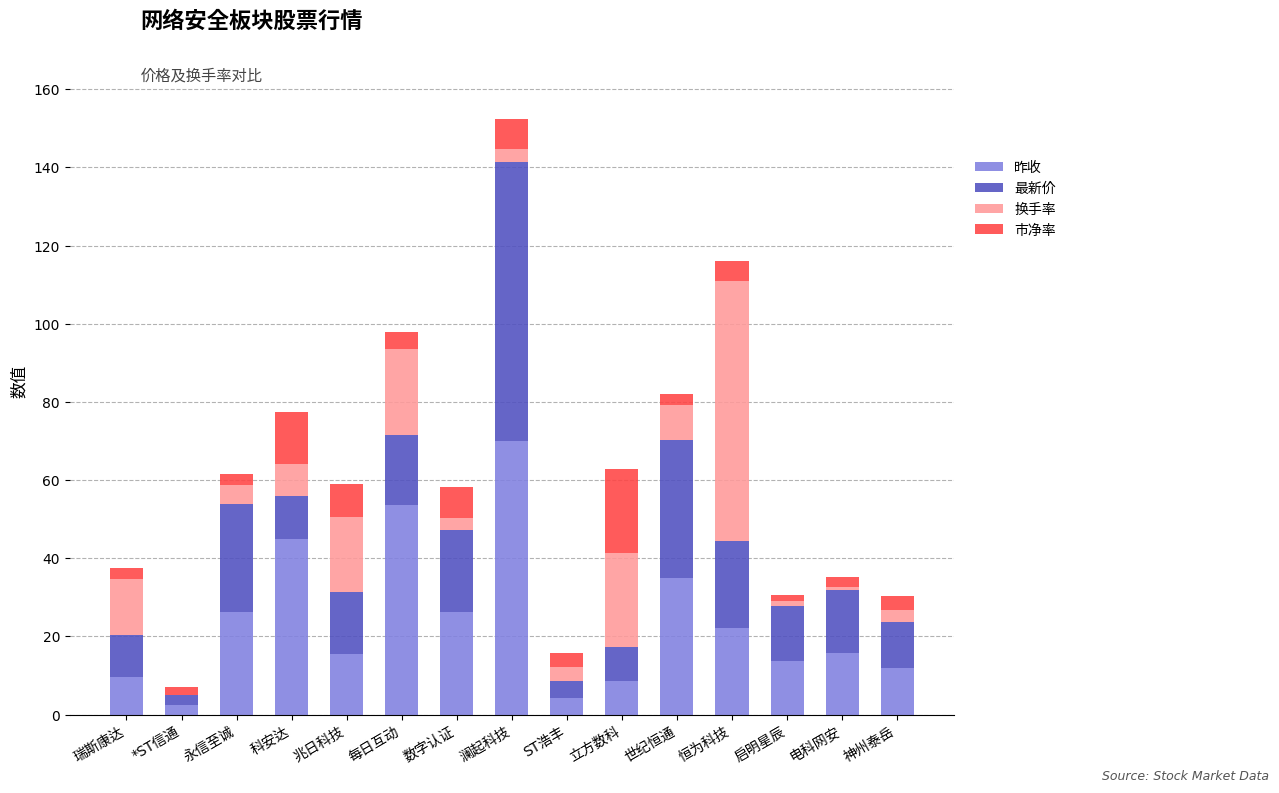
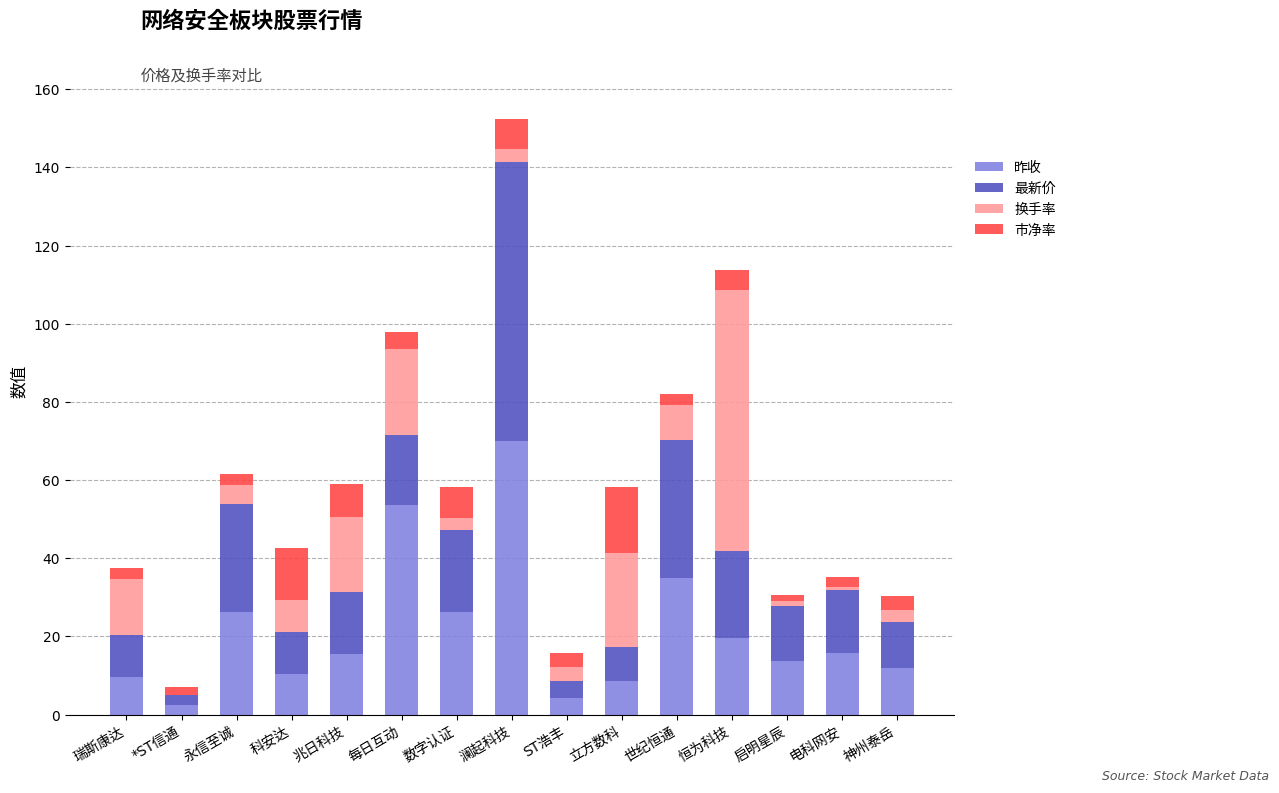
  {
    "昨收": {
      "瑞斯康达": 10,
      "*ST信通": 2,
      "永信至诚": 26,
-     "科安达": 45,
+     "科安达": 10,
      "兆日科技": 15,
      "每日互动": 54,
      "数字认证": 26,
      "澜起科技": 70,
      "ST浩丰": 4,
      "立方数科": 9,
      "世纪恒通": 35,
-     "恒为科技": 22,
+     "恒为科技": 20,
      "启明星辰": 14,
      "电科网安": 16,
      "神州泰岳": 12
    },
    "最新价": {
      "瑞斯康达": 11,
      "*ST信通": 3,
      "永信至诚": 28,
      "科安达": 11,
      "兆日科技": 16,
      "每日互动": 18,
      "数字认证": 21,
      "澜起科技": 71,
      "ST浩丰": 4,
      "立方数科": 9,
      "世纪恒通": 35,
      "恒为科技": 22,
      "启明星辰": 14,
      "电科网安": 16,
      "神州泰岳": 12
    },
    "换手率": {
      "瑞斯康达": 14,
      "永信至诚": 5,
      "科安达": 8,
      "兆日科技": 19,
      "每日互动": 22,
      "数字认证": 3,
      "澜起科技": 3,
      "ST浩丰": 4,
      "立方数科": 24,
      "世纪恒通": 9,
      "恒为科技": 67,
      "启明星辰": 1,
      "电科网安": 1,
      "神州泰岳": 3
    },
    "市净率": {
      "瑞斯康达": 3,
      "*ST信通": 2,
      "永信至诚": 3,
      "科安达": 13,
      "兆日科技": 9,
      "每日互动": 4,
      "数字认证": 8,
      "澜起科技": 8,
      "ST浩丰": 4,
-     "立方数科": 22,
+     "立方数科": 17,
      "世纪恒通": 3,
      "恒为科技": 5,
      "启明星辰": 1,
      "电科网安": 3,
      "神州泰岳": 3
    }
  }
